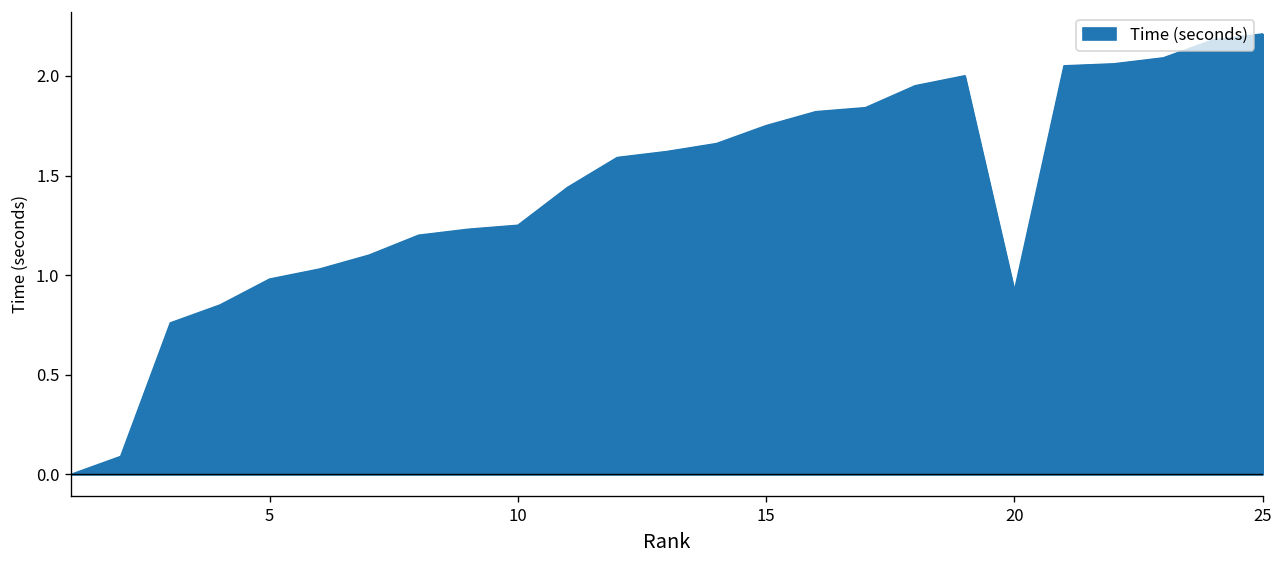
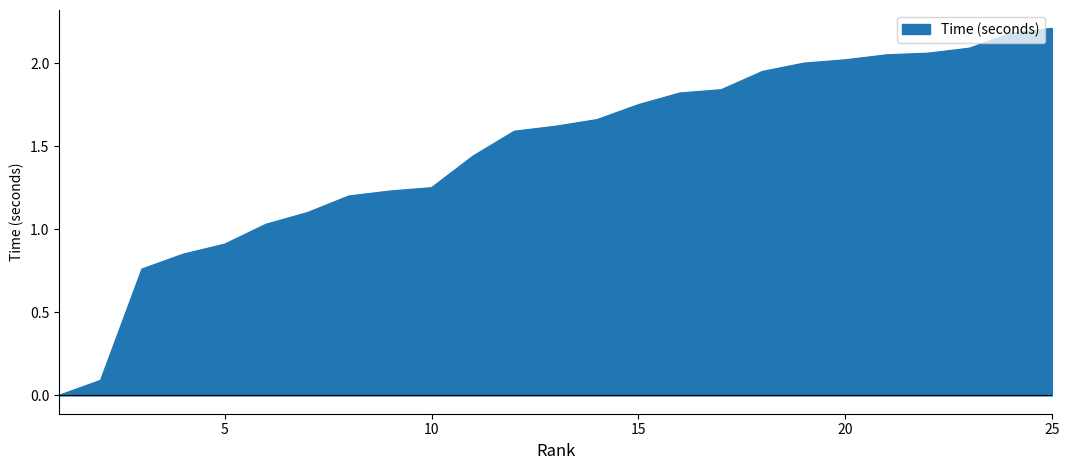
  {
-   "5": 0.98,
+   "5": 0.91,
    "10": 1.25,
    "15": 1.75,
-   "20": 0.92,
+   "20": 2.02,
    "25": 2.21
  }
